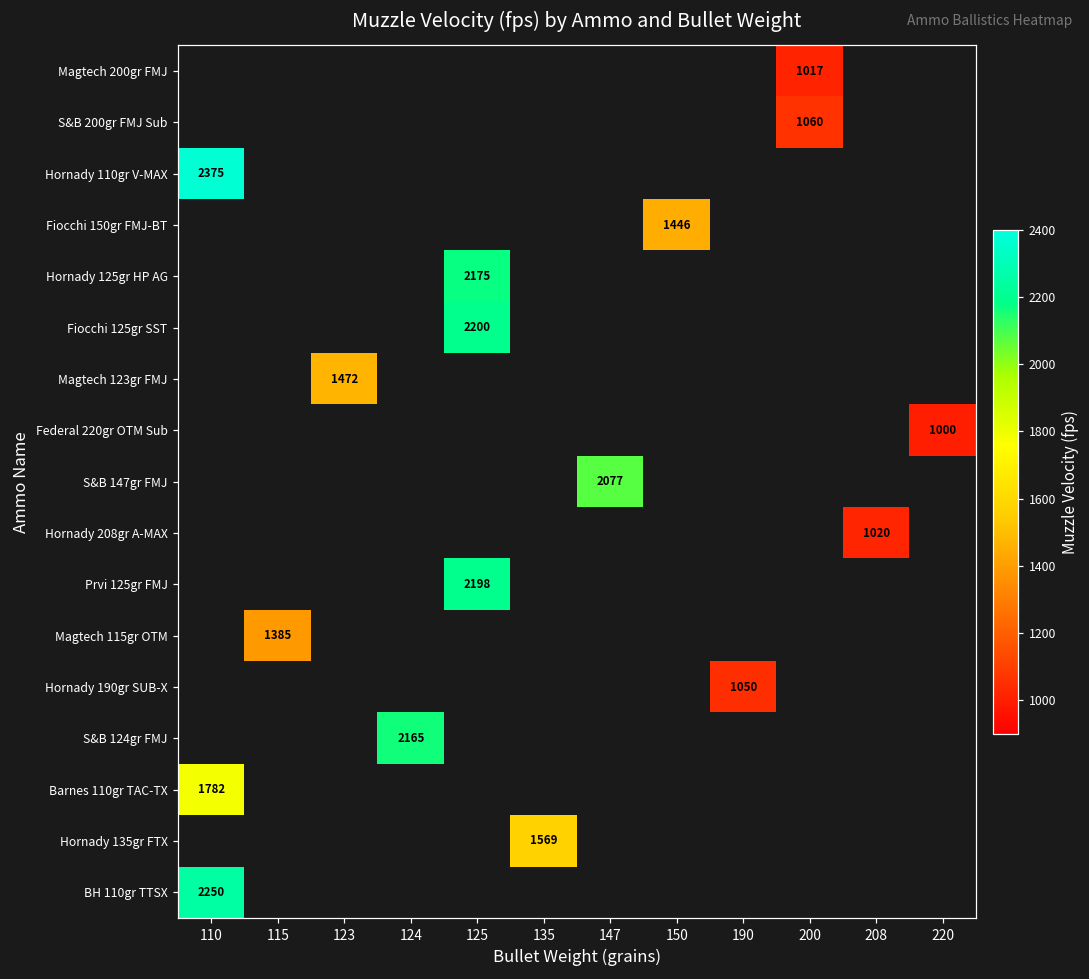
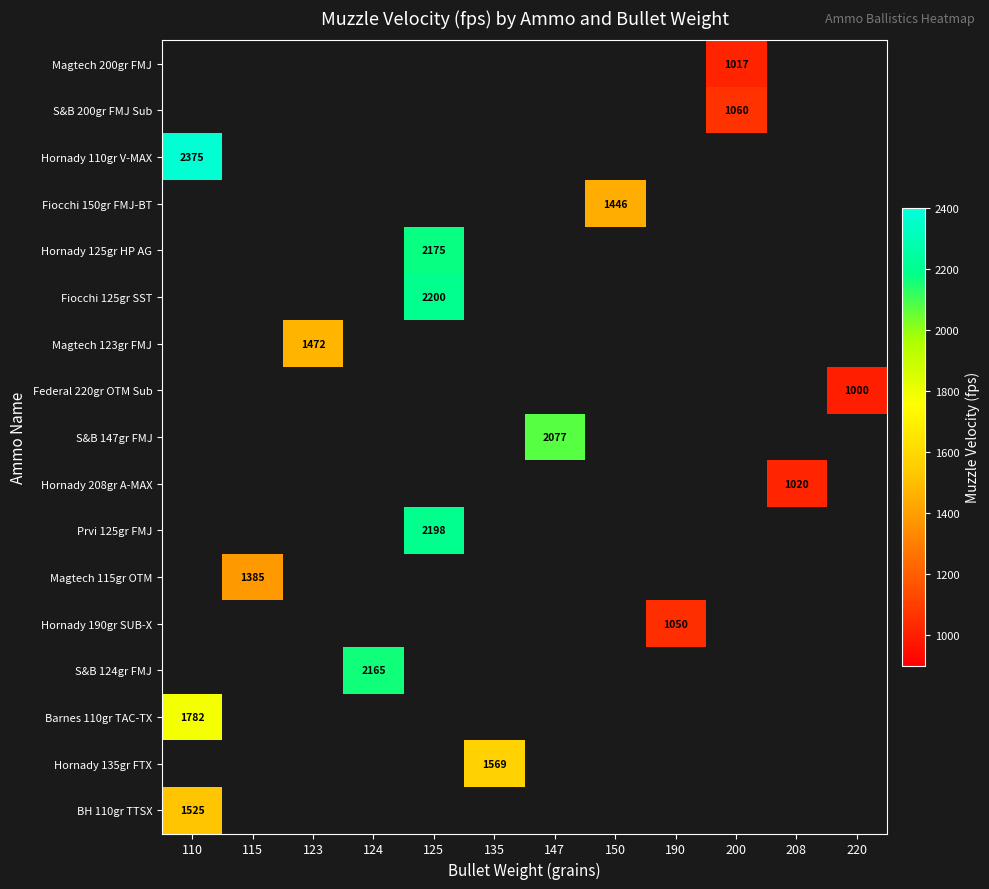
  {
    "Magtech 200gr FMJ": {
      "200": 1017
    },
    "S&B 200gr FMJ Sub": {
      "200": 1060
    },
    "Hornady 110gr V-MAX": {
      "110": 2375
    },
    "Fiocchi 150gr FMJ-BT": {
      "150": 1446
    },
    "Hornady 125gr HP AG": {
      "125": 2175
    },
    "Fiocchi 125gr SST": {
      "125": 2200
    },
    "Magtech 123gr FMJ": {
      "123": 1472
    },
    "Federal 220gr OTM Sub": {
      "220": 1000
    },
    "S&B 147gr FMJ": {
      "147": 2077
    },
    "Hornady 208gr A-MAX": {
      "208": 1020
    },
    "Prvi 125gr FMJ": {
      "125": 2198
    },
    "Magtech 115gr OTM": {
      "115": 1385
    },
    "Hornady 190gr SUB-X": {
      "190": 1050
    },
    "S&B 124gr FMJ": {
      "124": 2165
    },
    "Barnes 110gr TAC-TX": {
      "110": 1782
    },
    "Hornady 135gr FTX": {
      "135": 1569
    },
    "BH 110gr TTSX": {
-     "110": 2250
+     "110": 1525
    }
  }
